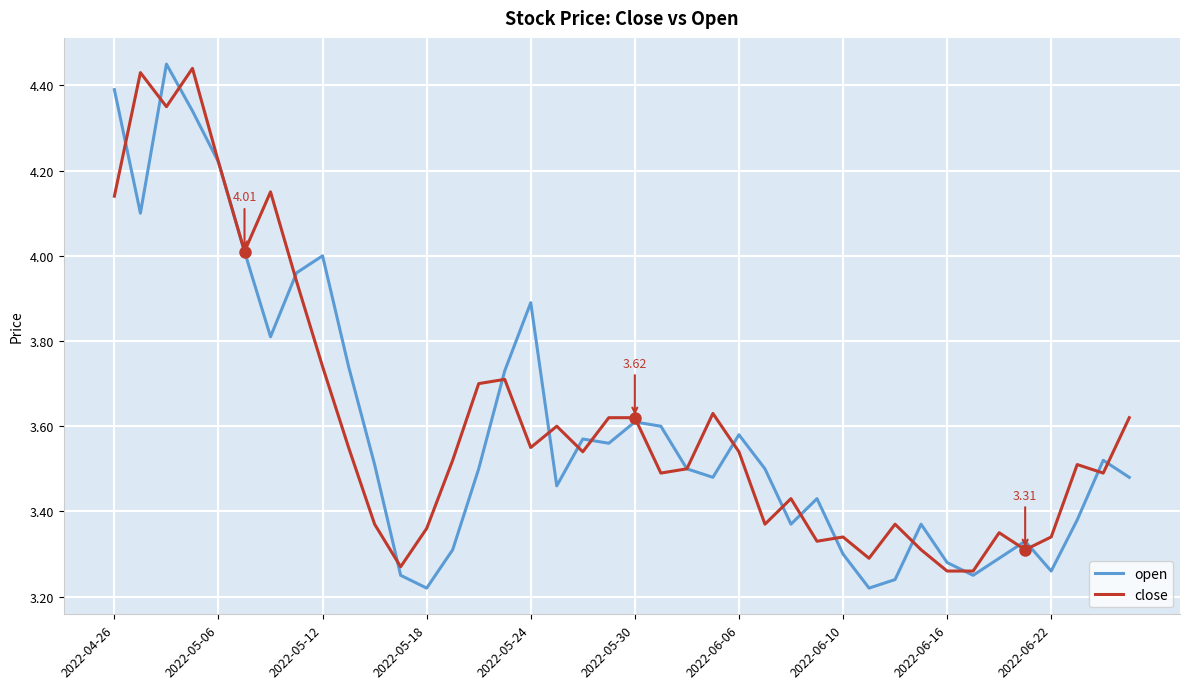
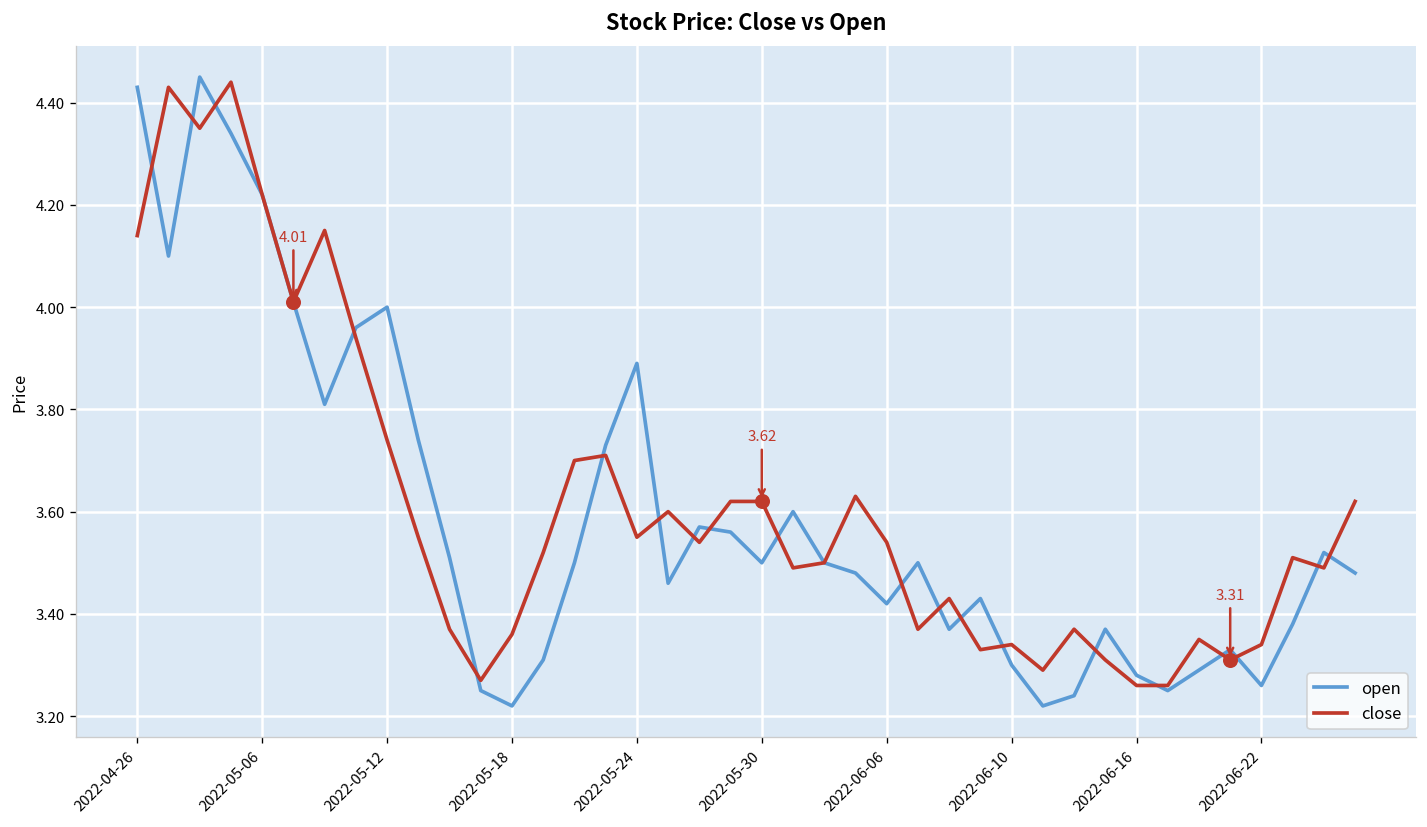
  {
    "open": {
-     "2022-04-26": 4.39,
+     "2022-04-26": 4.43,
      "2022-05-12": 4.00,
      "2022-05-18": 3.22,
      "2022-05-24": 3.89,
-     "2022-05-30": 3.61,
-     "2022-06-06": 3.58,
+     "2022-05-30": 3.50,
+     "2022-06-06": 3.42,
      "2022-06-10": 3.30,
      "2022-06-16": 3.28,
      "2022-06-22": 3.26
    }
  }
